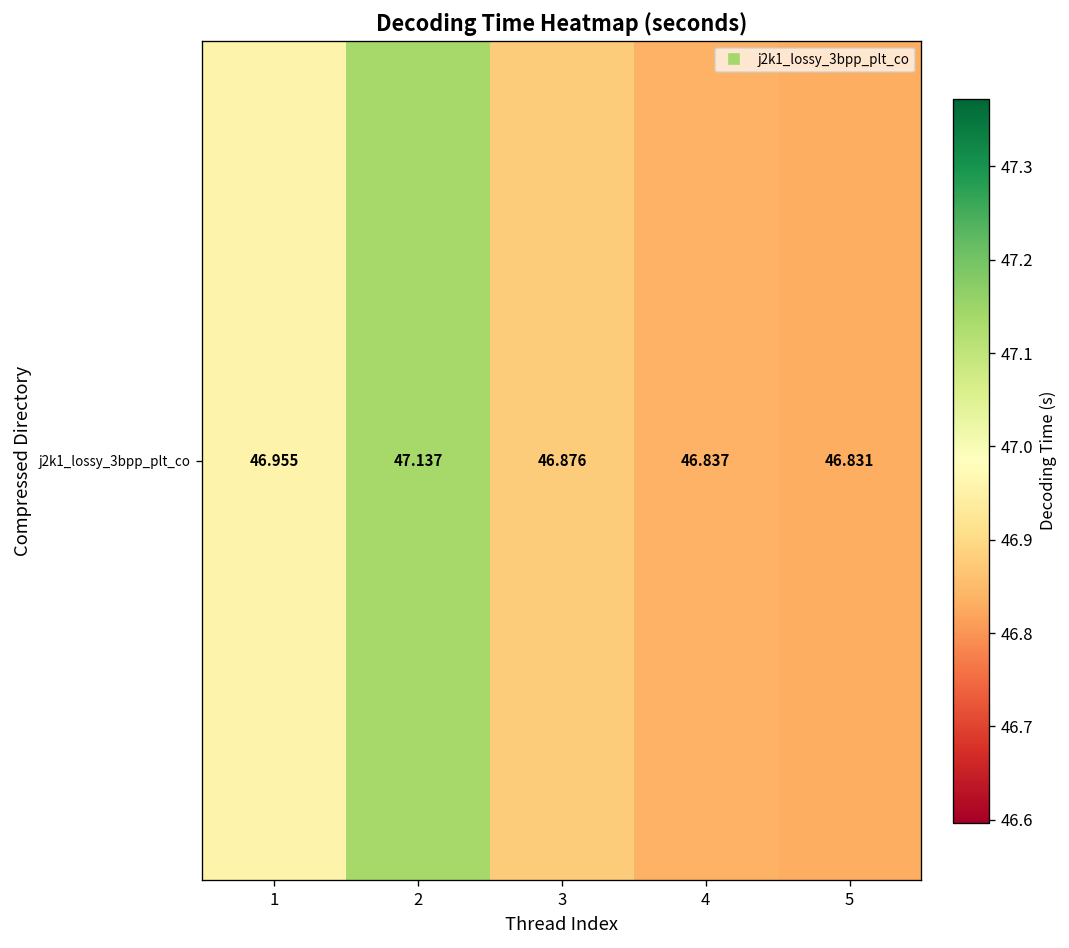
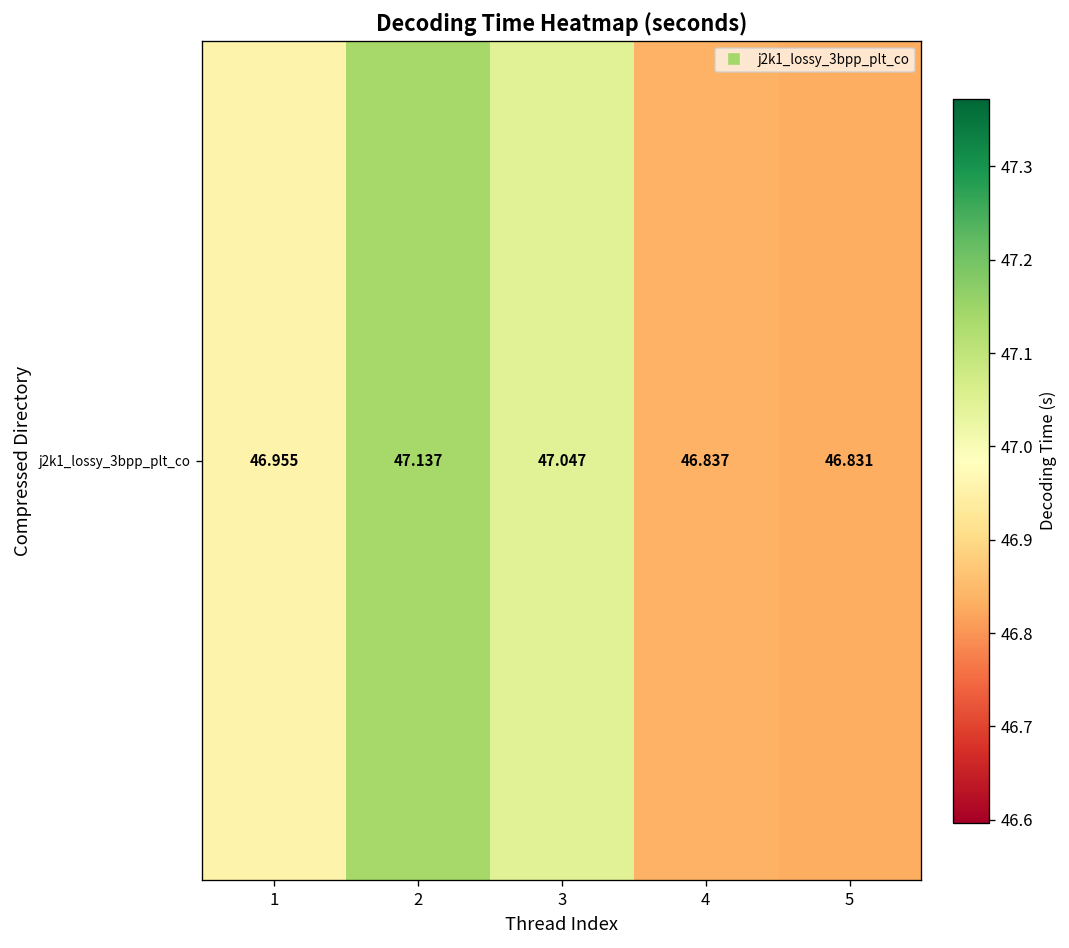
  {
    "j2k1_lossy_3bpp_plt_co": {
      "1": 46.955,
      "2": 47.137,
-     "3": 46.876,
+     "3": 47.047,
      "4": 46.837,
      "5": 46.831
    }
  }
